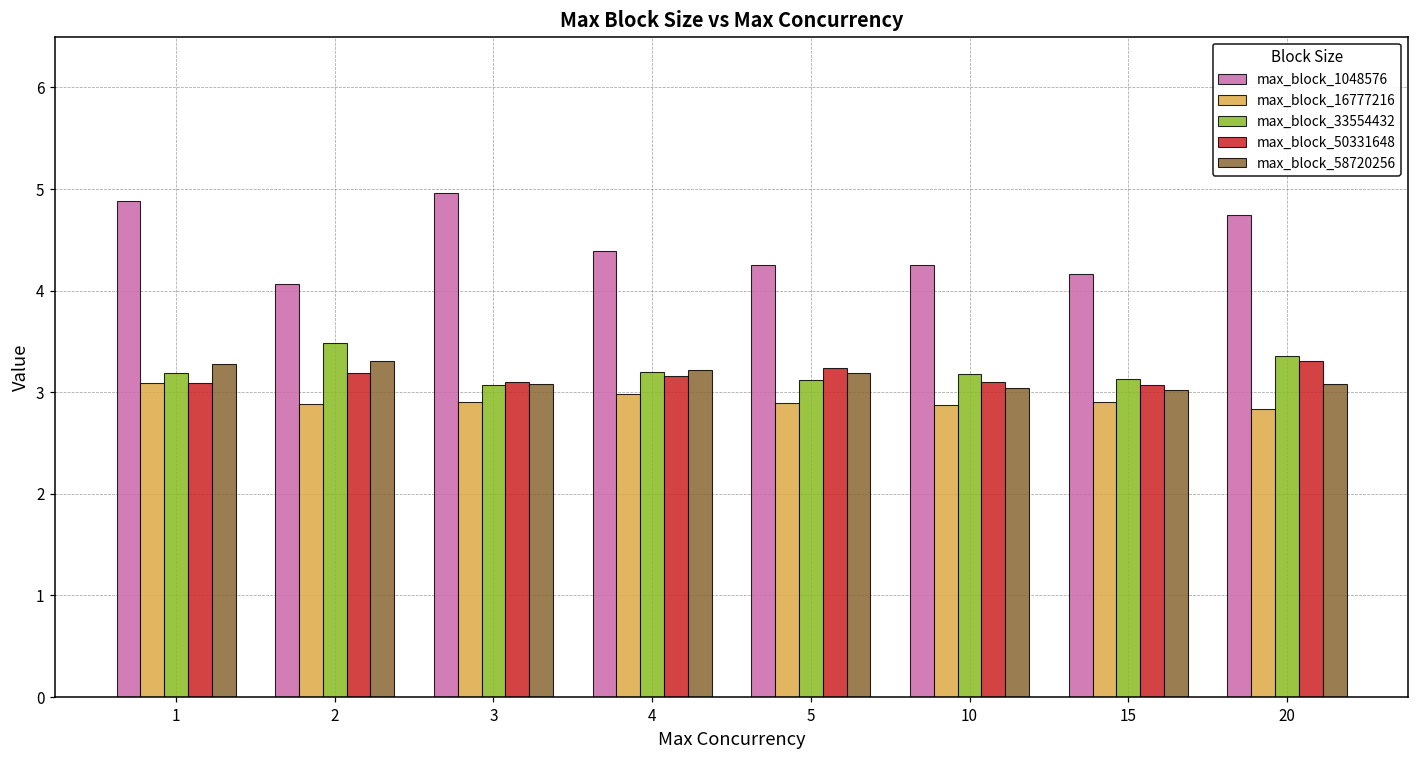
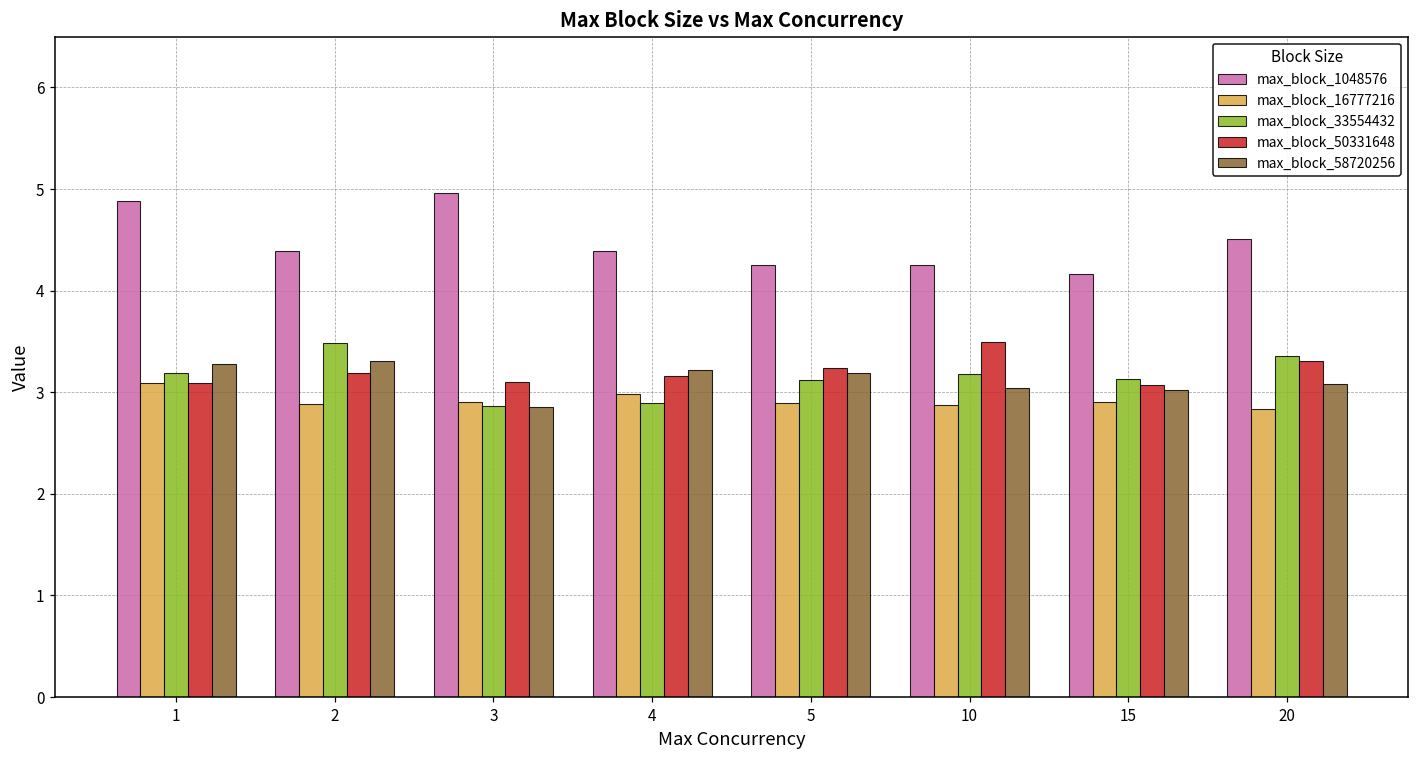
  {
    "max_block_1048576": {
      "1": 4.9,
-     "2": 4.1,
+     "2": 4.4,
      "3": 5.0,
      "4": 4.4,
      "5": 4.3,
      "10": 4.3,
      "15": 4.2,
-     "20": 4.7
+     "20": 4.5
    },
    "max_block_16777216": {
      "1": 3.1,
      "2": 2.9,
      "3": 2.9,
      "4": 3.0,
      "5": 2.9,
      "10": 2.9,
      "15": 2.9,
      "20": 2.8
    },
    "max_block_33554432": {
      "1": 3.2,
      "2": 3.5,
-     "3": 3.1,
-     "4": 3.2,
+     "3": 2.9,
+     "4": 2.9,
      "5": 3.1,
      "10": 3.2,
      "15": 3.1,
      "20": 3.4
    },
    "max_block_50331648": {
      "1": 3.1,
      "2": 3.2,
      "3": 3.1,
      "4": 3.2,
      "5": 3.2,
-     "10": 3.1,
+     "10": 3.5,
      "15": 3.1,
      "20": 3.3
    },
    "max_block_58720256": {
      "1": 3.3,
      "2": 3.3,
-     "3": 3.1,
+     "3": 2.9,
      "4": 3.2,
      "5": 3.2,
      "10": 3.0,
      "15": 3.0,
      "20": 3.1
    }
  }
